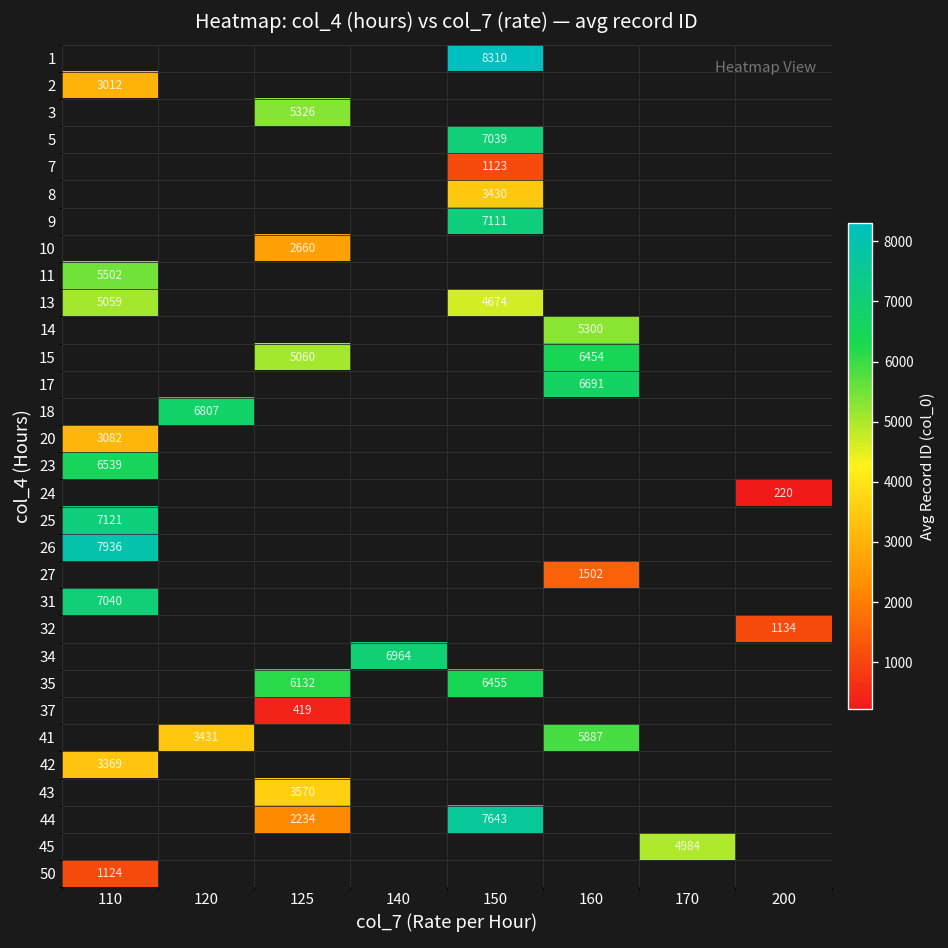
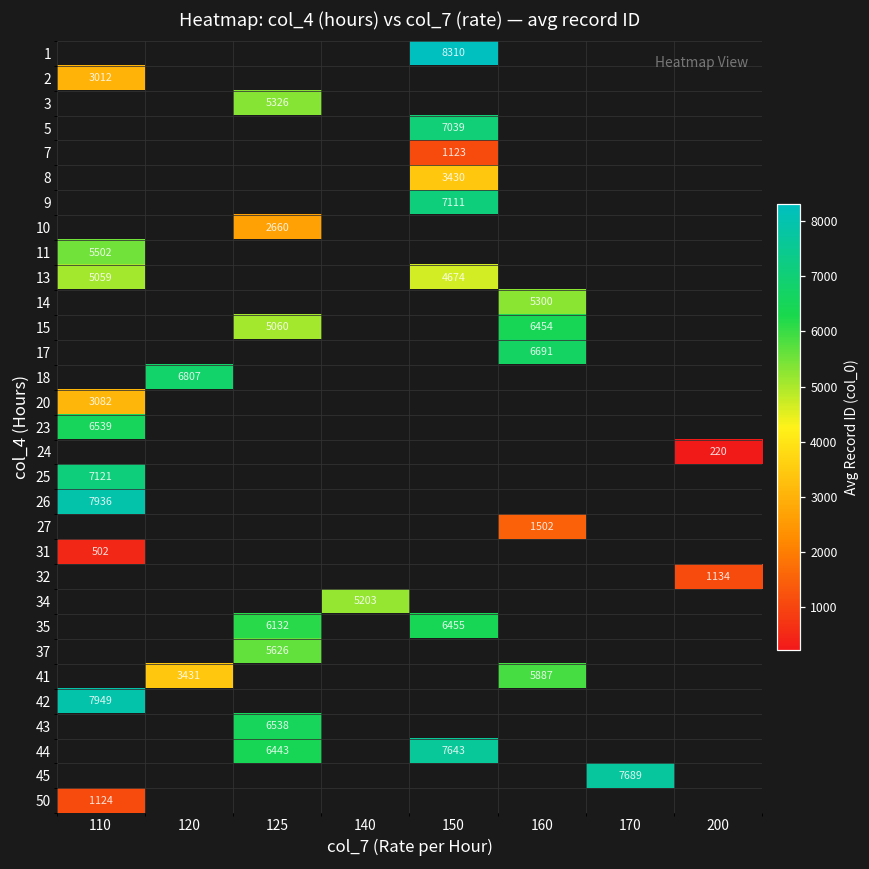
  {
    "1": {
      "150": 8310
    },
    "2": {
      "110": 3012
    },
    "3": {
      "125": 5326
    },
    "5": {
      "150": 7039
    },
    "7": {
      "150": 1123
    },
    "8": {
      "150": 3430
    },
    "9": {
      "150": 7111
    },
    "10": {
      "125": 2660
    },
    "11": {
      "110": 5502
    },
    "13": {
      "110": 5059,
      "150": 4674
    },
    "14": {
      "160": 5300
    },
    "15": {
      "125": 5060,
      "160": 6454
    },
    "17": {
      "160": 6691
    },
    "18": {
      "120": 6807
    },
    "20": {
      "110": 3082
    },
    "23": {
      "110": 6539
    },
    "24": {
      "200": 220
    },
    "25": {
      "110": 7121
    },
    "26": {
      "110": 7936
    },
    "27": {
      "160": 1502
    },
    "31": {
-     "110": 7040
+     "110": 502
    },
    "32": {
      "200": 1134
    },
    "34": {
-     "140": 6964
+     "140": 5203
    },
    "35": {
      "125": 6132,
      "150": 6455
    },
    "37": {
-     "125": 419
+     "125": 5626
    },
    "41": {
      "120": 3431,
      "160": 5887
    },
    "42": {
-     "110": 3369
+     "110": 7949
    },
    "43": {
-     "125": 3570
+     "125": 6538
    },
    "44": {
-     "125": 2234,
+     "125": 6443,
      "150": 7643
    },
    "45": {
-     "170": 4984
+     "170": 7689
    },
    "50": {
      "110": 1124
    }
  }
